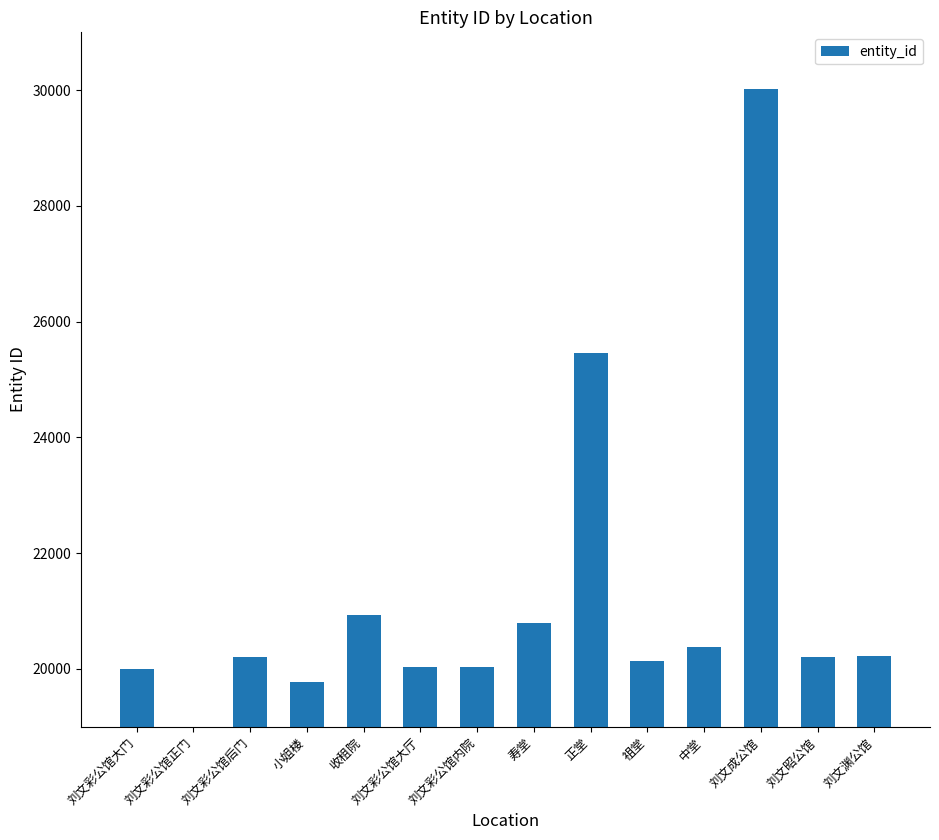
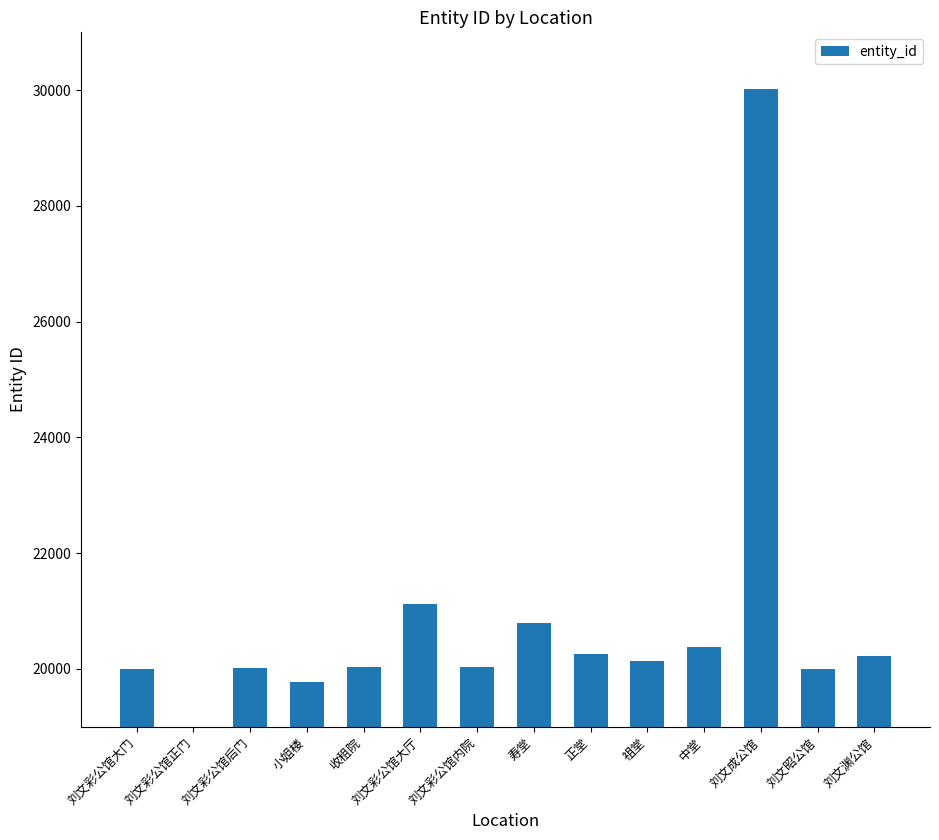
  {
    "刘文彩公馆大门": 20000,
-   "刘文彩公馆后门": 20200,
+   "刘文彩公馆后门": 20000,
    "小姐楼": 19800,
-   "收租院": 20900,
-   "刘文彩公馆大厅": 20000,
+   "收租院": 20000,
+   "刘文彩公馆大厅": 21100,
    "刘文彩公馆内院": 20000,
    "寿堂": 20800,
-   "正堂": 25500,
+   "正堂": 20300,
    "祖堂": 20100,
    "中堂": 20400,
    "刘文成公馆": 30000,
-   "刘文昭公馆": 20200,
+   "刘文昭公馆": 20000,
    "刘文渊公馆": 20200
  }
